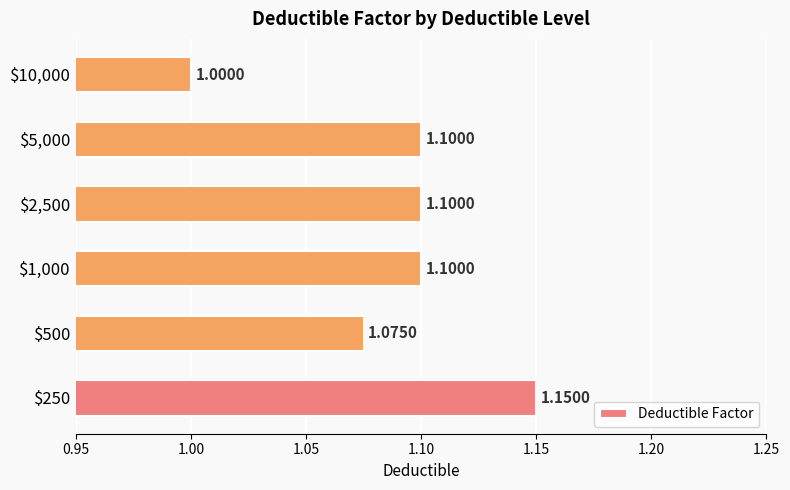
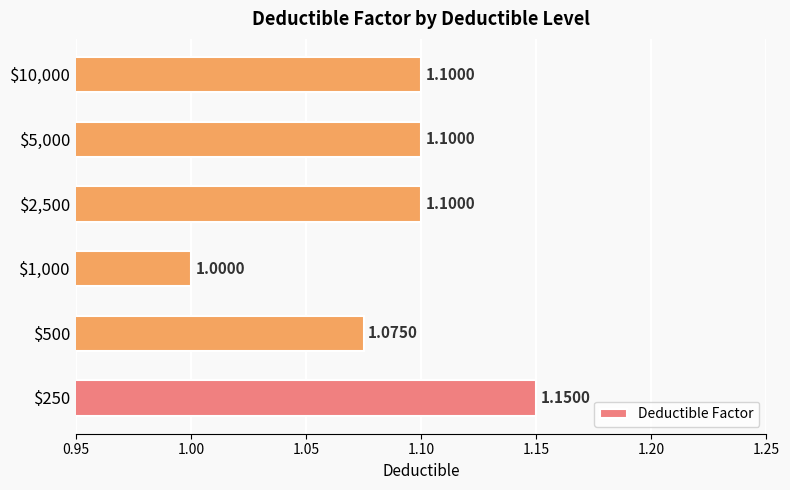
  {
-   "$10,000": 1.0000,
+   "$10,000": 1.1000,
    "$5,000": 1.1000,
    "$2,500": 1.1000,
-   "$1,000": 1.1000,
+   "$1,000": 1.0000,
    "$500": 1.0750,
    "$250": 1.1500
  }
